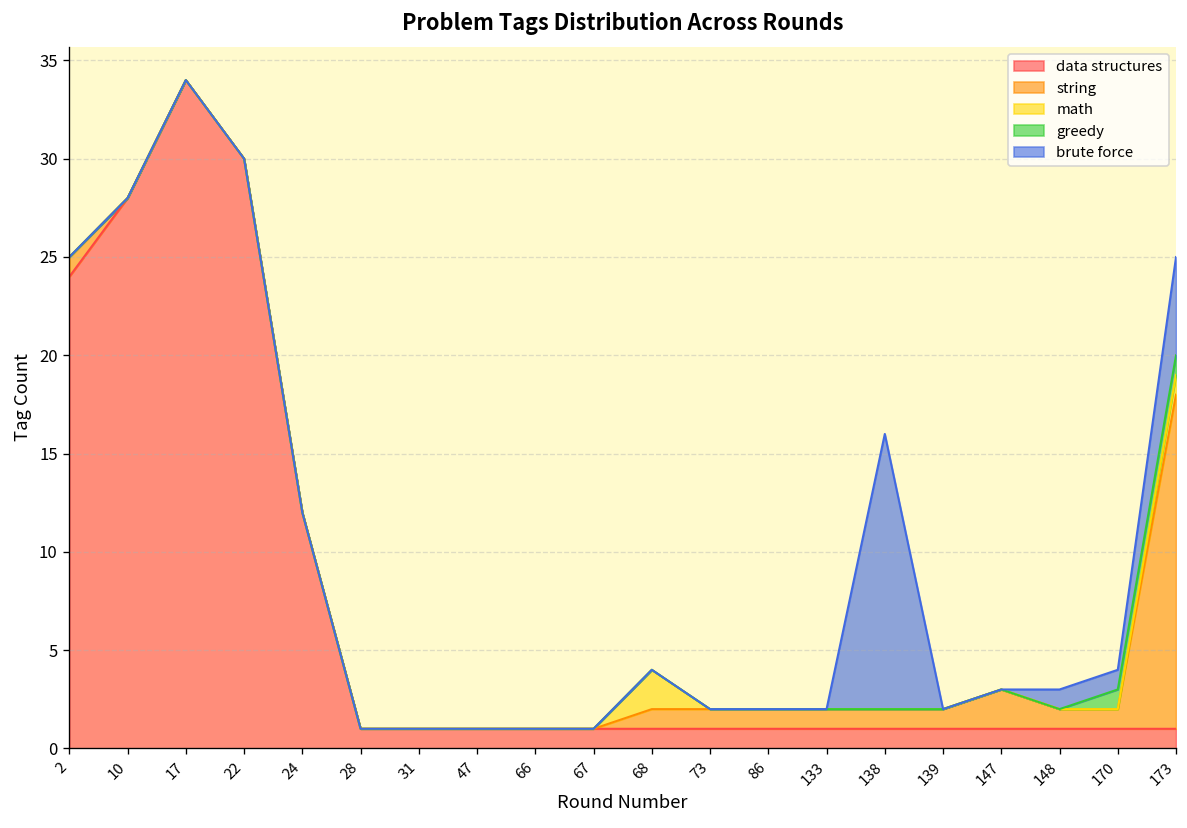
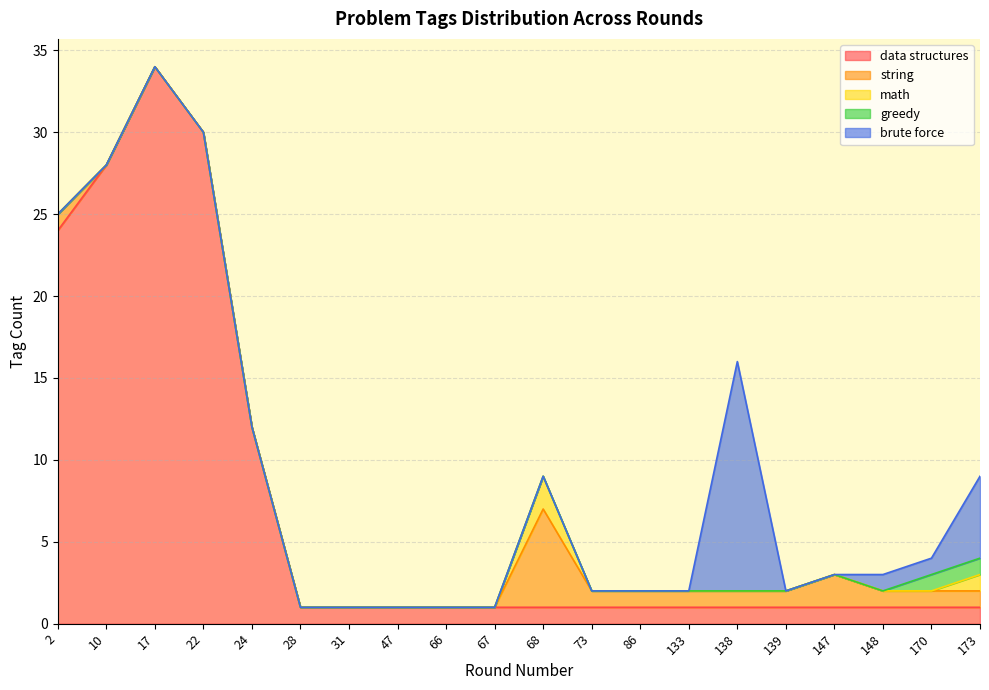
  {
    "data structures": {
      "2": 24,
      "68": 1,
      "73": 1,
      "86": 1,
      "133": 1,
      "138": 1,
      "139": 1,
      "147": 1,
      "148": 1,
      "170": 1,
      "173": 1
    },
    "string": {
-     "68": 1,
-     "173": 17
+     "68": 6,
+     "173": 1
    },
    "math": {
      "173": 1
    },
    "greedy": {
      "170": 1,
      "173": 1
    },
    "brute force": {
      "138": 14,
      "148": 1,
      "170": 1,
      "173": 5
    }
  }
